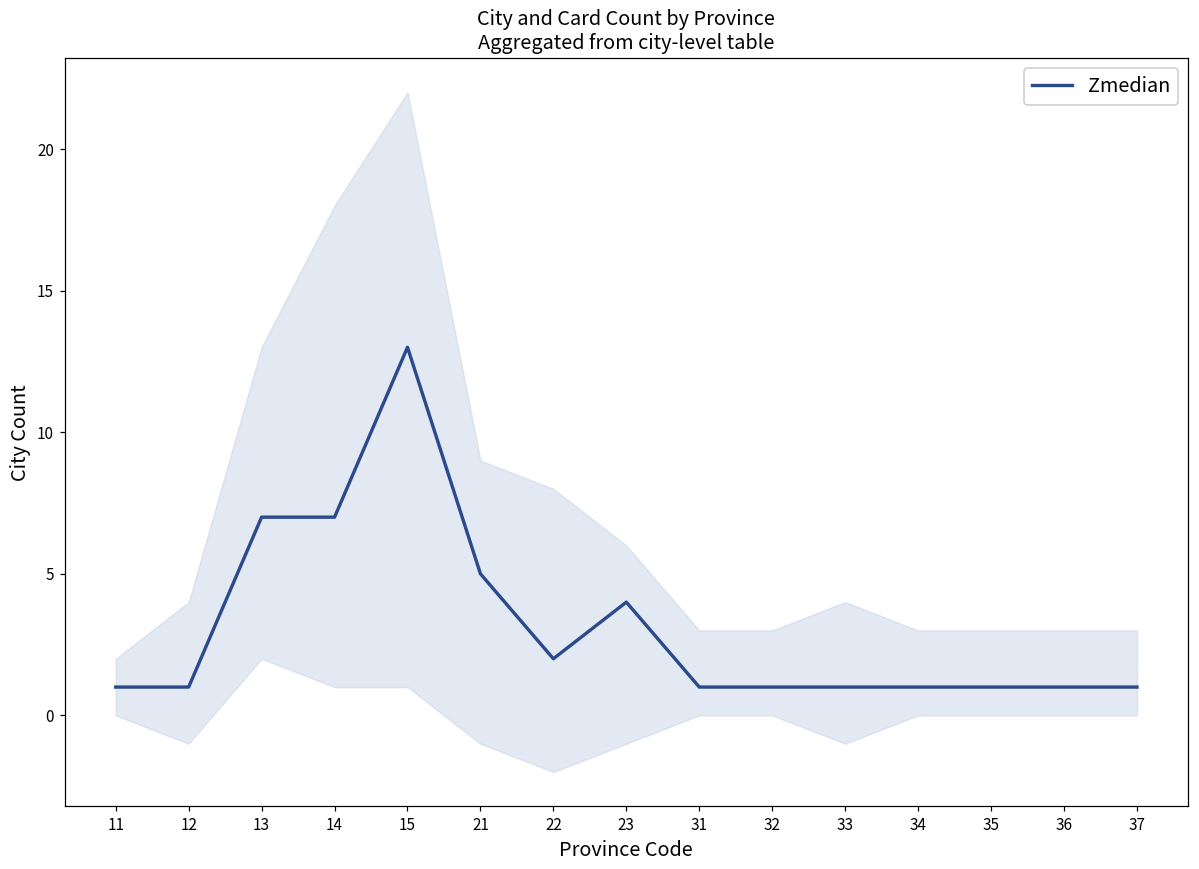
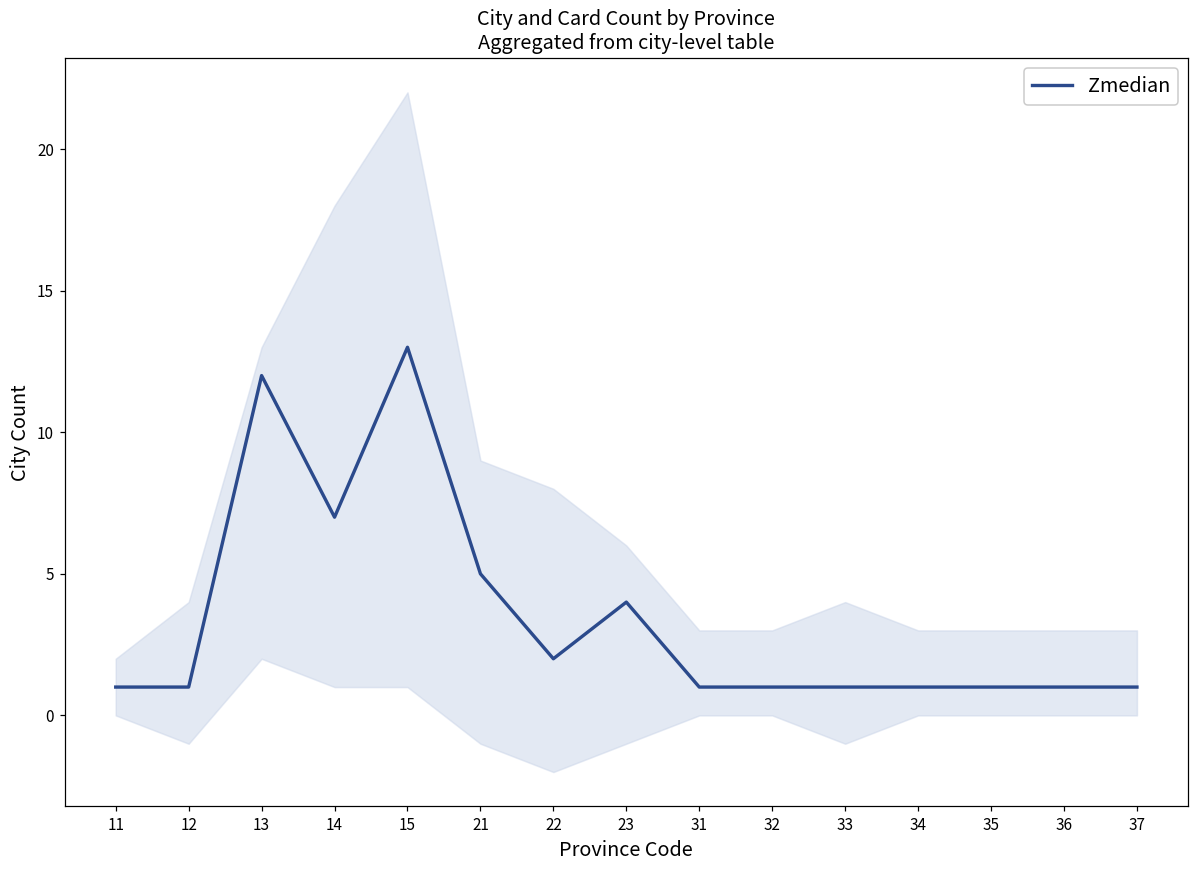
  {
    "Zmedian": {
      "11": 1,
      "12": 1,
-     "13": 7,
+     "13": 12,
      "14": 7,
      "15": 13,
      "21": 5,
      "22": 2,
      "23": 4,
      "31": 1,
      "32": 1,
      "33": 1,
      "34": 1,
      "35": 1,
      "36": 1,
      "37": 1
    }
  }
